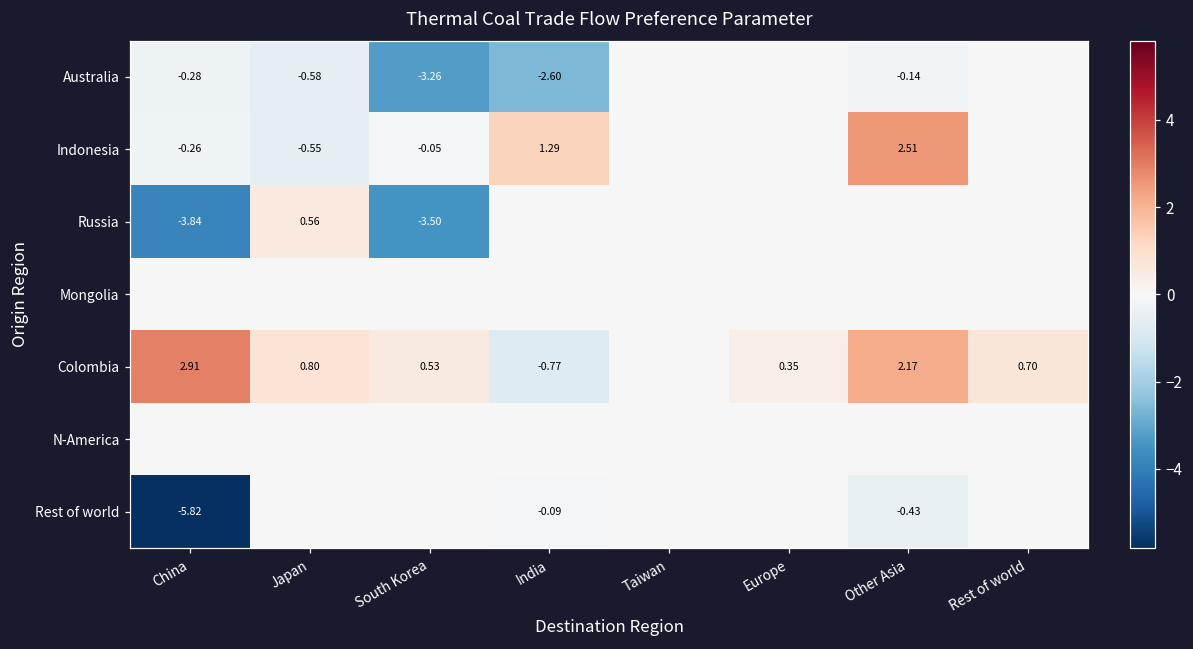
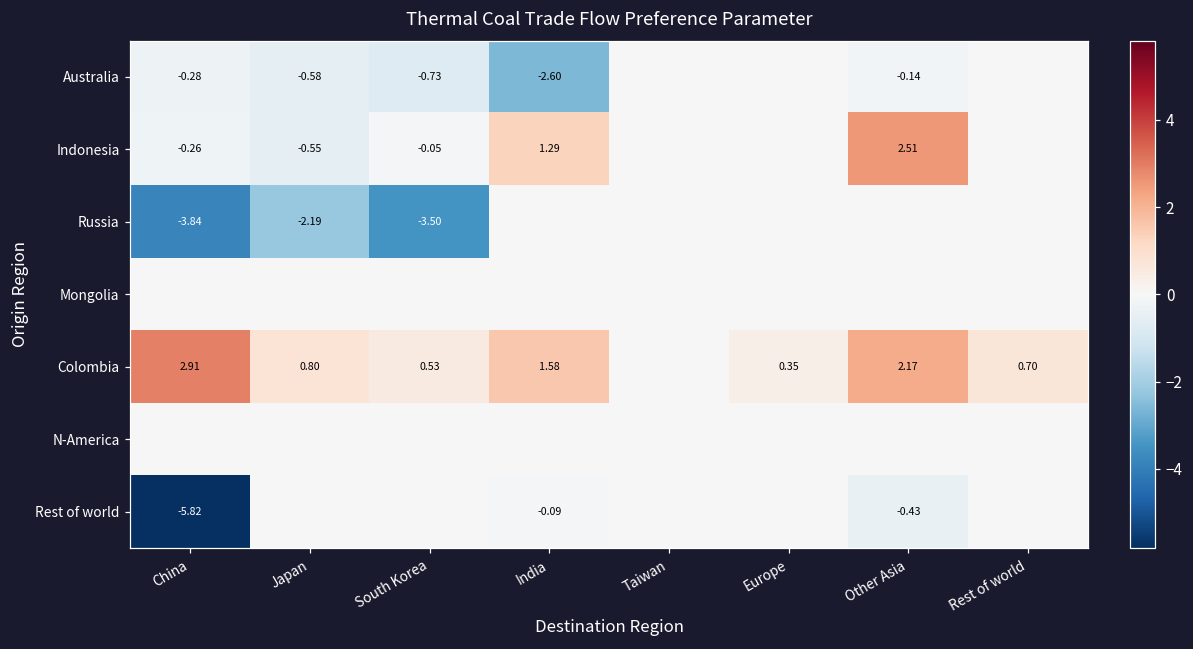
  {
    "Australia": {
      "China": -0.28,
      "Japan": -0.58,
-     "South Korea": -3.26,
+     "South Korea": -0.73,
      "India": -2.60,
      "Other Asia": -0.14
    },
    "Indonesia": {
      "China": -0.26,
      "Japan": -0.55,
      "South Korea": -0.05,
      "India": 1.29,
      "Other Asia": 2.51
    },
    "Russia": {
      "China": -3.84,
-     "Japan": 0.56,
+     "Japan": -2.19,
      "South Korea": -3.50
    },
    "Colombia": {
      "China": 2.91,
      "Japan": 0.80,
      "South Korea": 0.53,
-     "India": -0.77,
+     "India": 1.58,
      "Europe": 0.35,
      "Other Asia": 2.17,
      "Rest of world": 0.70
    },
    "Rest of world": {
      "China": -5.82,
      "India": -0.09,
      "Other Asia": -0.43
    }
  }
